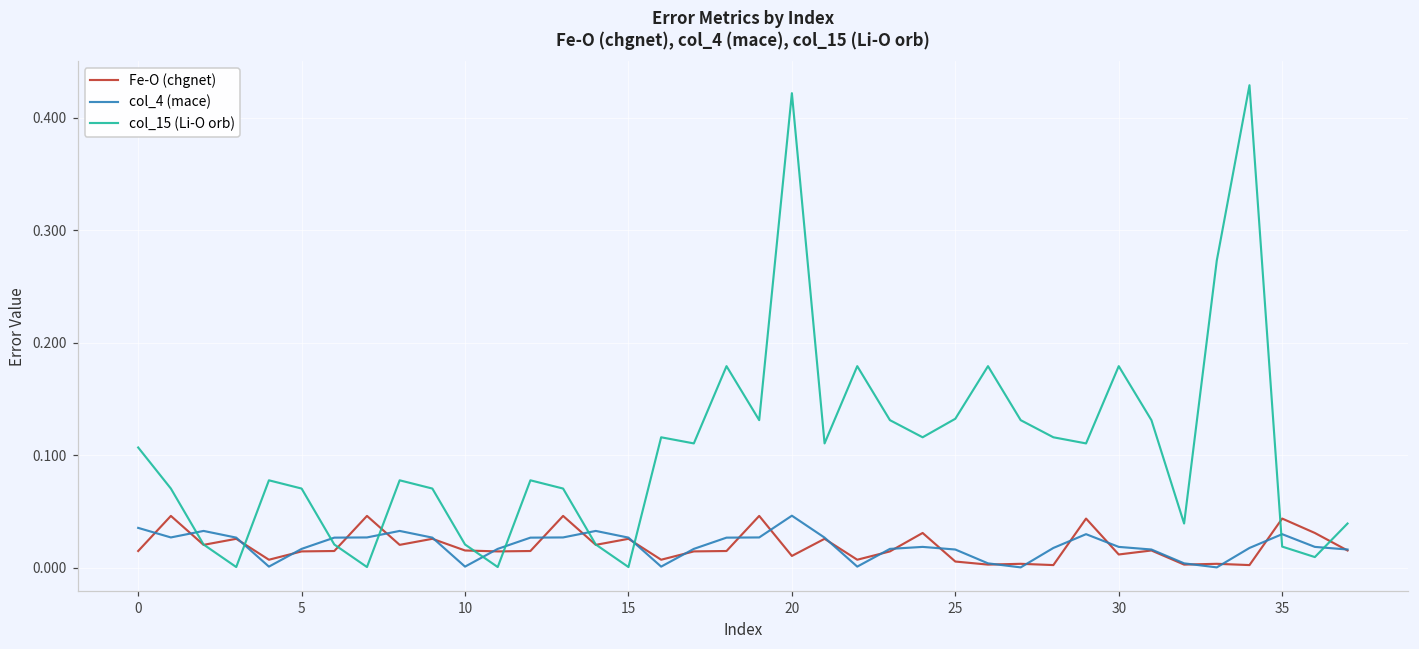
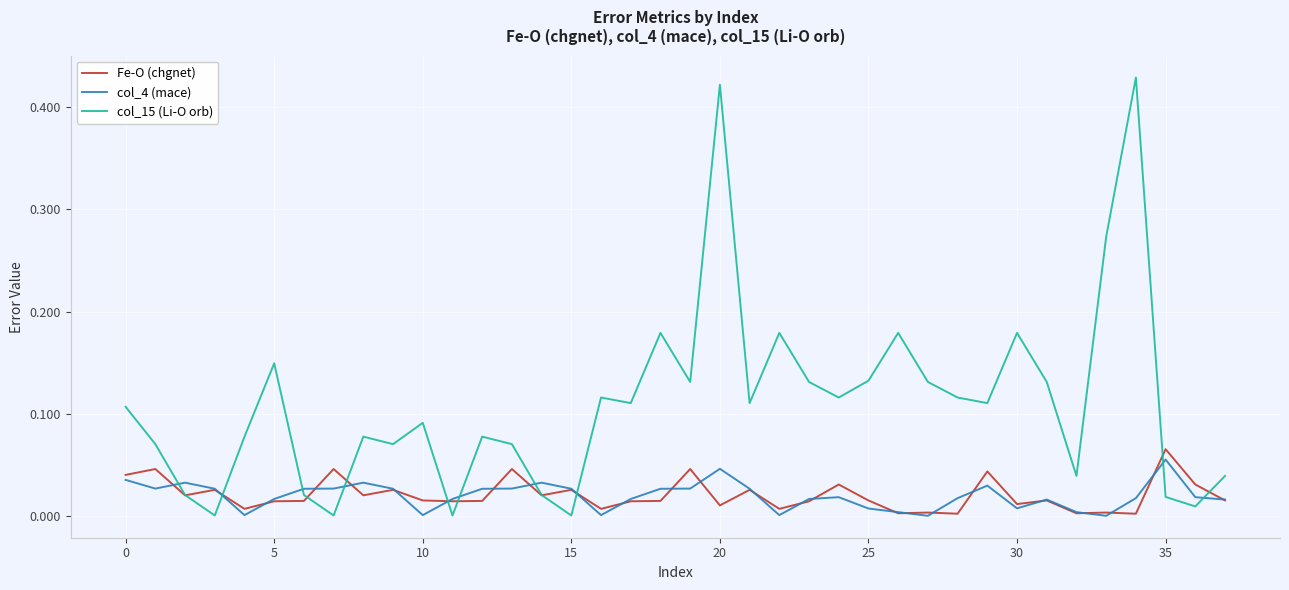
  {
    "Fe-O (chgnet)": {
-     "0": 0.015,
+     "0": 0.040,
      "10": 0.016,
      "20": 0.011,
-     "25": 0.006,
+     "25": 0.015,
      "30": 0.012,
-     "35": 0.044
+     "35": 0.066
    },
    "col_4 (mace)": {
      "0": 0.036,
      "10": 0.001,
      "20": 0.046,
-     "25": 0.016,
-     "30": 0.019,
-     "35": 0.030
+     "25": 0.008,
+     "30": 0.008,
+     "35": 0.055
    },
    "col_15 (Li-O orb)": {
      "0": 0.107,
-     "5": 0.071,
-     "10": 0.021,
+     "5": 0.149,
+     "10": 0.091,
      "15": 0.001,
      "20": 0.422,
      "25": 0.132,
      "30": 0.179,
      "35": 0.019
    }
  }
